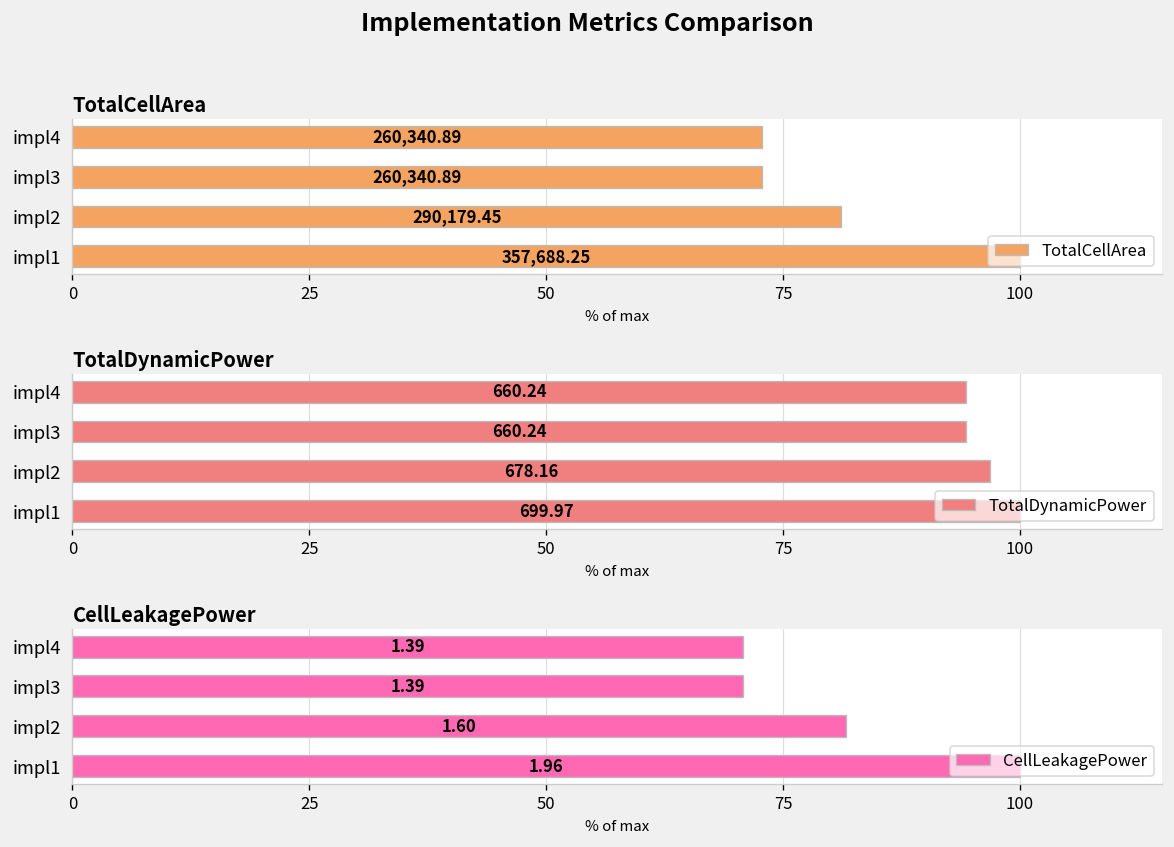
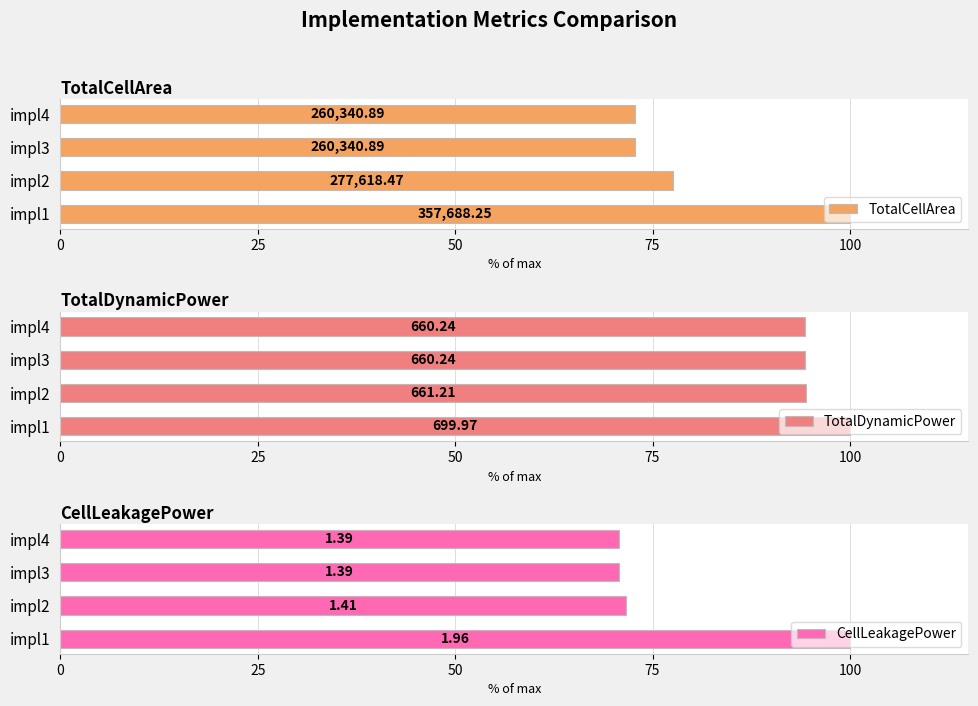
  {
    "TotalCellArea": {
-     "impl2": "290,179.45"
+     "impl2": "277,618.47"
    },
    "TotalDynamicPower": {
-     "impl2": "678.16"
+     "impl2": "661.21"
    },
    "CellLeakagePower": {
-     "impl2": "1.60"
+     "impl2": "1.41"
    }
  }
